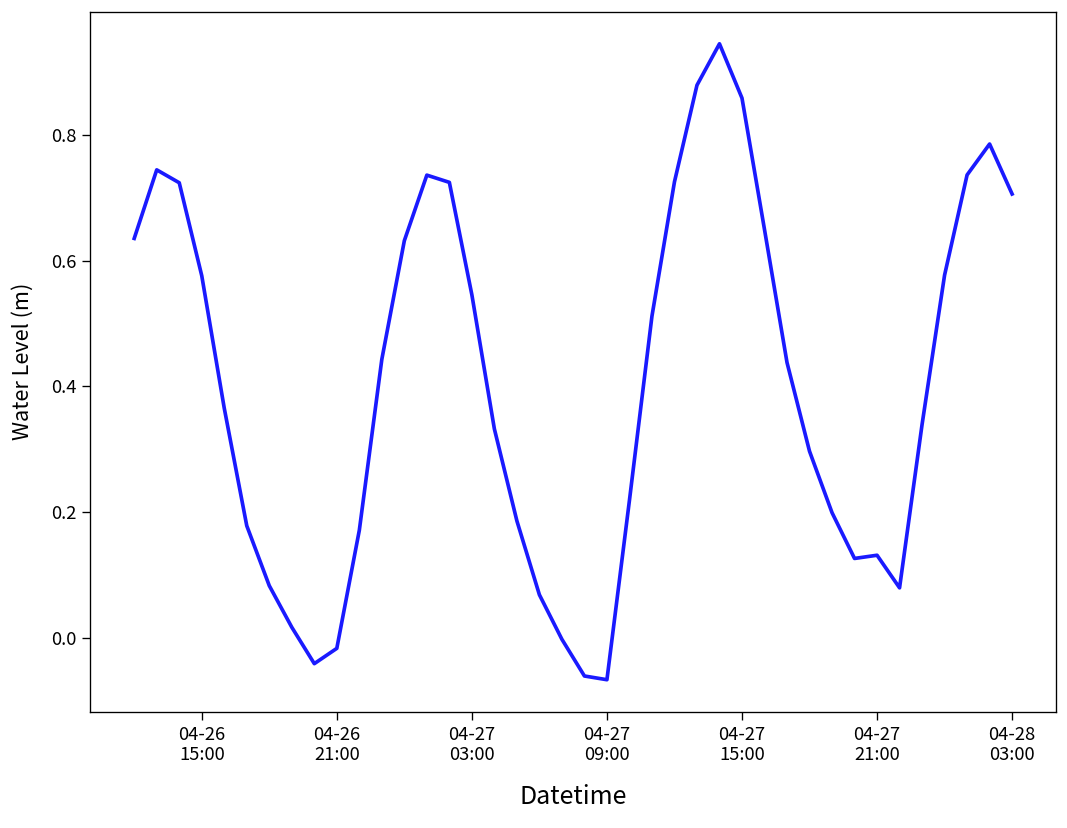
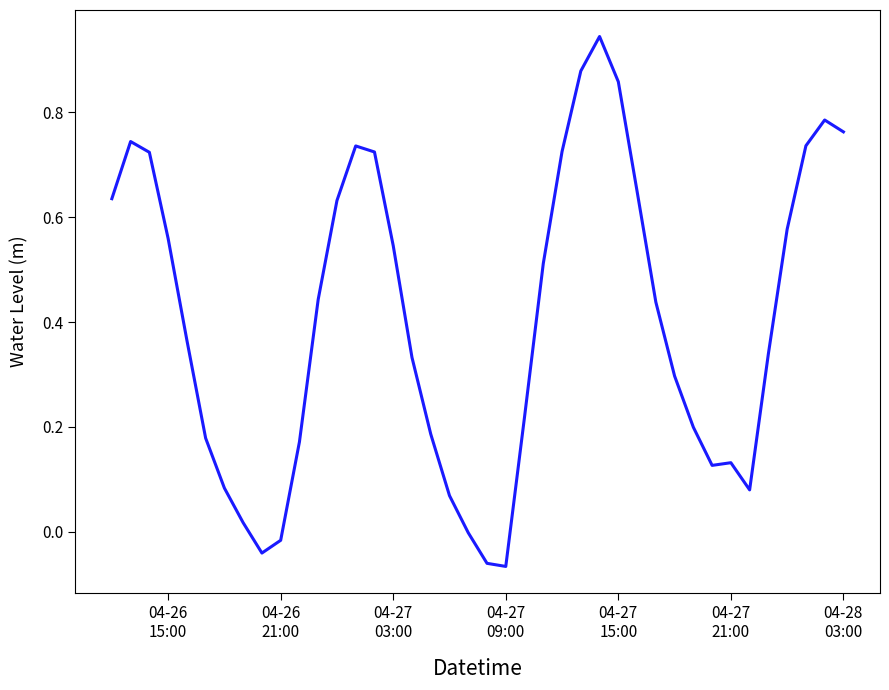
  {
-   "04-26 15:00": 0.58,
+   "04-26 15:00": 0.56,
    "04-26 21:00": -0.02,
    "04-27 03:00": 0.55,
    "04-27 09:00": -0.07,
    "04-27 15:00": 0.86,
    "04-27 21:00": 0.13,
-   "04-28 03:00": 0.71
+   "04-28 03:00": 0.76
  }
